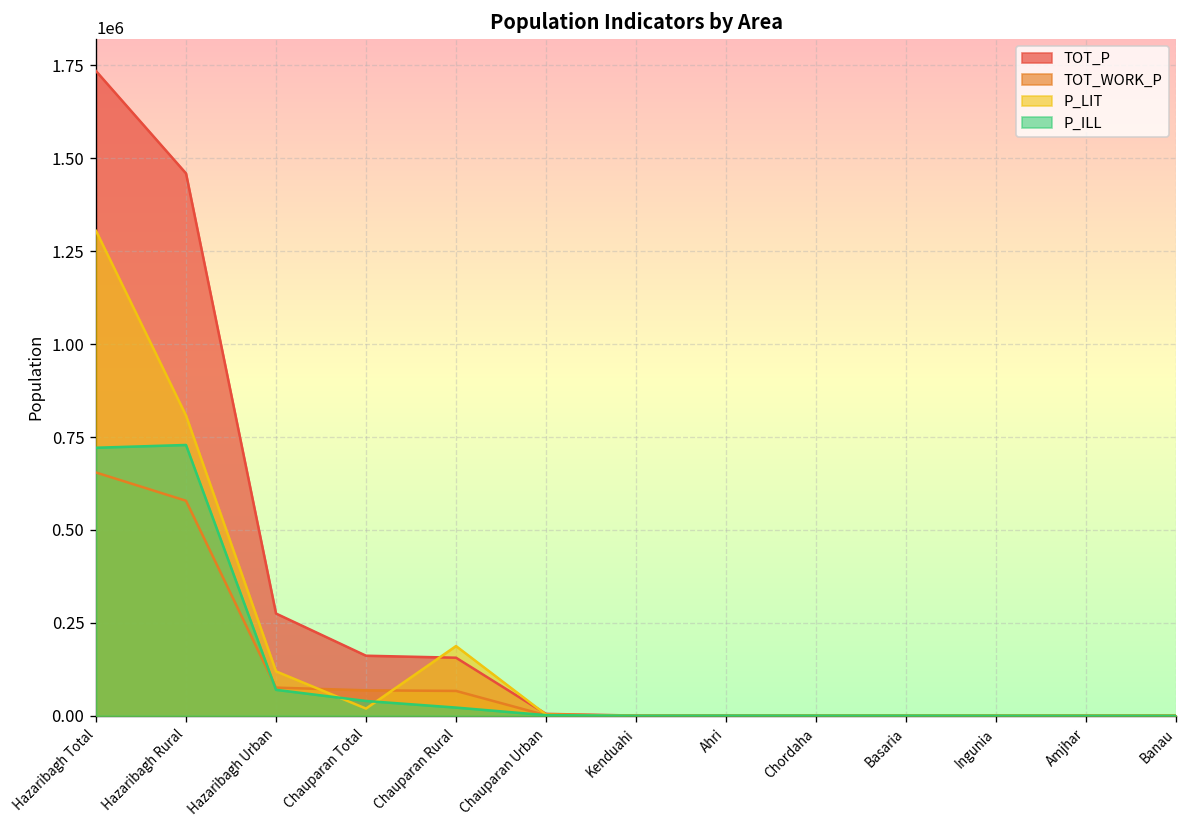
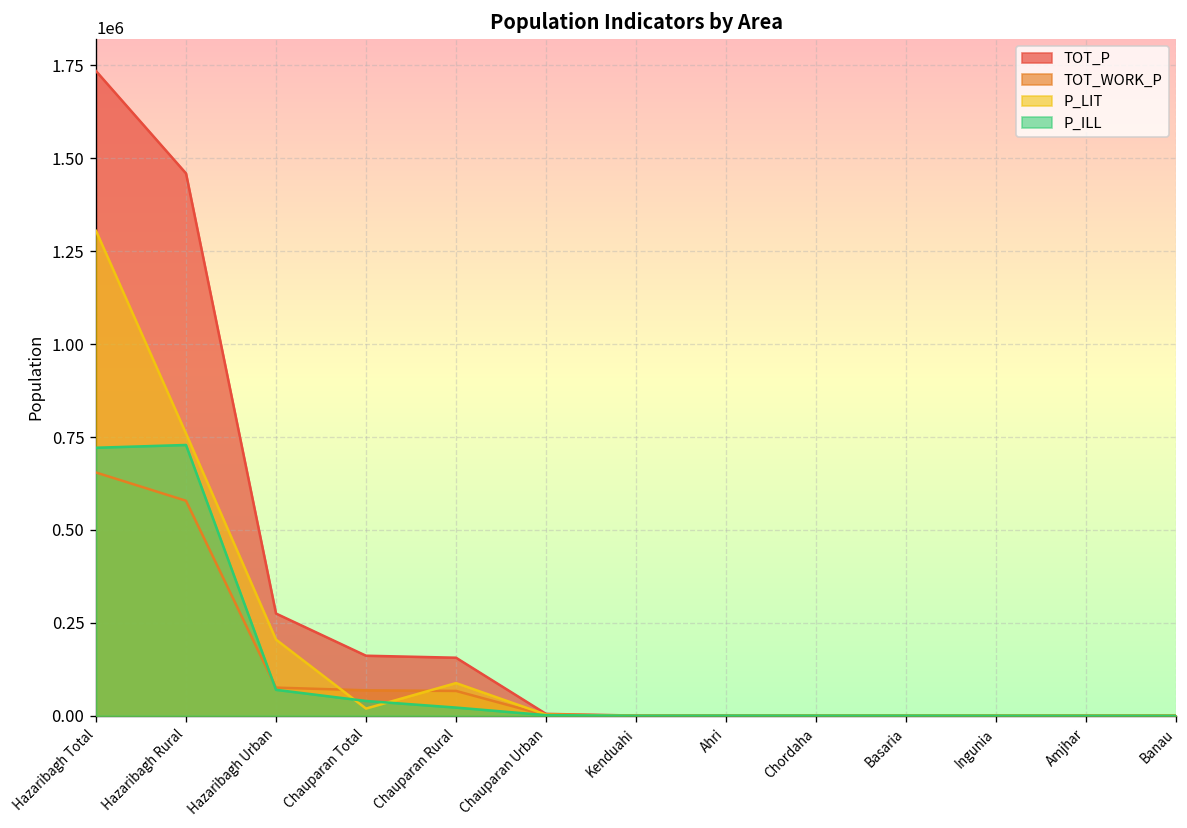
  {
    "P_LIT": {
      "Hazaribagh Total": 1300000,
-     "Hazaribagh Rural": 810000,
-     "Hazaribagh Urban": 120000,
+     "Hazaribagh Rural": 760000,
+     "Hazaribagh Urban": 210000,
      "Chauparan Total": 20000,
-     "Chauparan Rural": 190000
+     "Chauparan Rural": 90000
    },
    "P_ILL": {
      "Hazaribagh Total": 720000,
      "Hazaribagh Rural": 730000,
      "Chauparan Total": 40000,
      "Chauparan Rural": 20000
    }
  }
